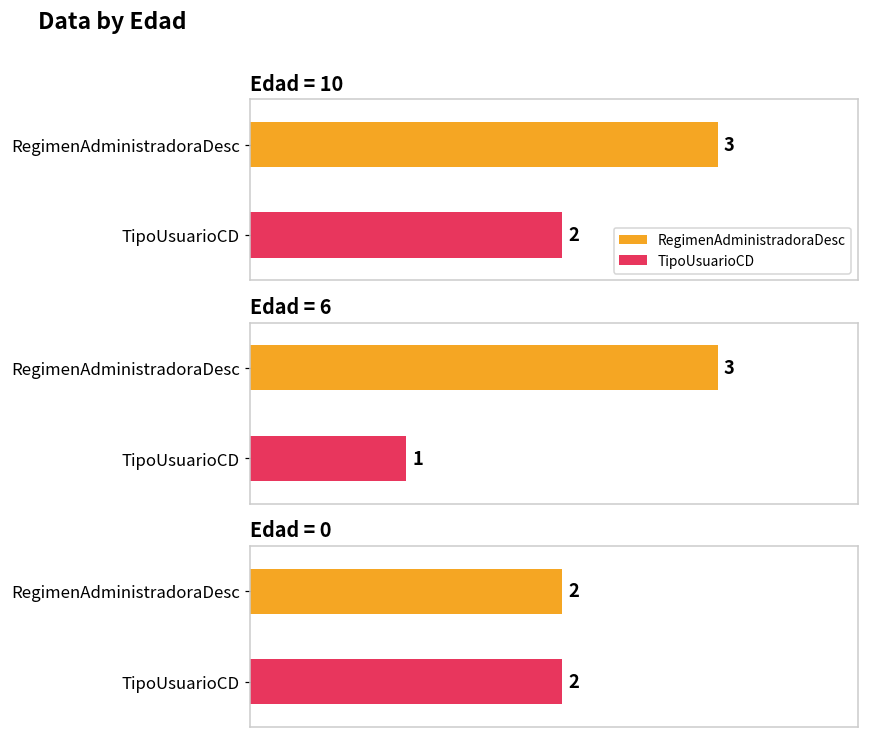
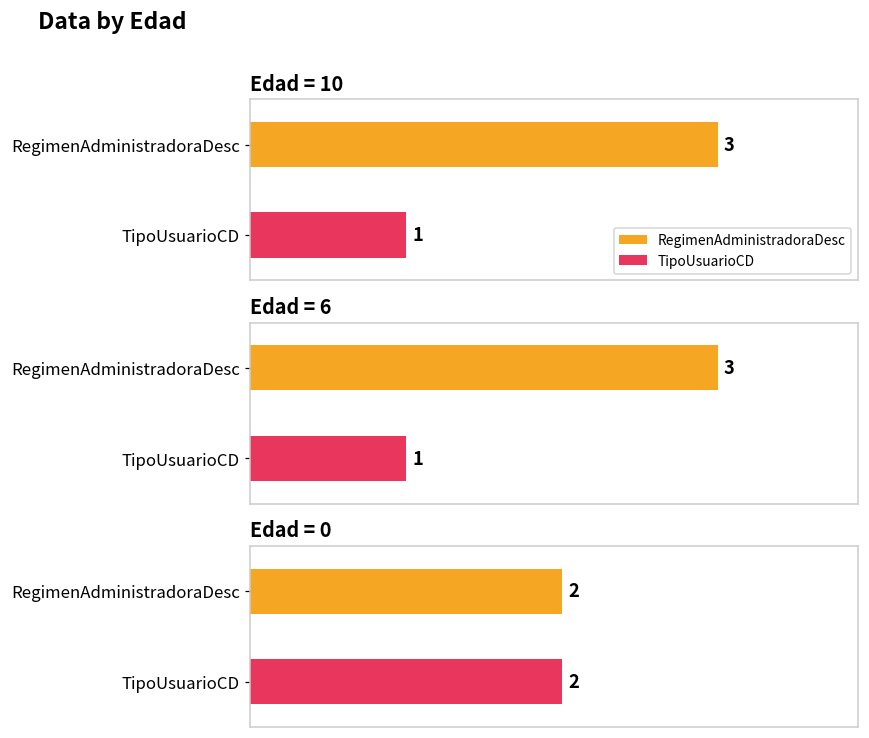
  {
    "Edad = 10": {
      "RegimenAdministradoraDesc": 3,
-     "TipoUsuarioCD": 2
+     "TipoUsuarioCD": 1
    },
    "Edad = 6": {
      "RegimenAdministradoraDesc": 3,
      "TipoUsuarioCD": 1
    },
    "Edad = 0": {
      "RegimenAdministradoraDesc": 2,
      "TipoUsuarioCD": 2
    }
  }
